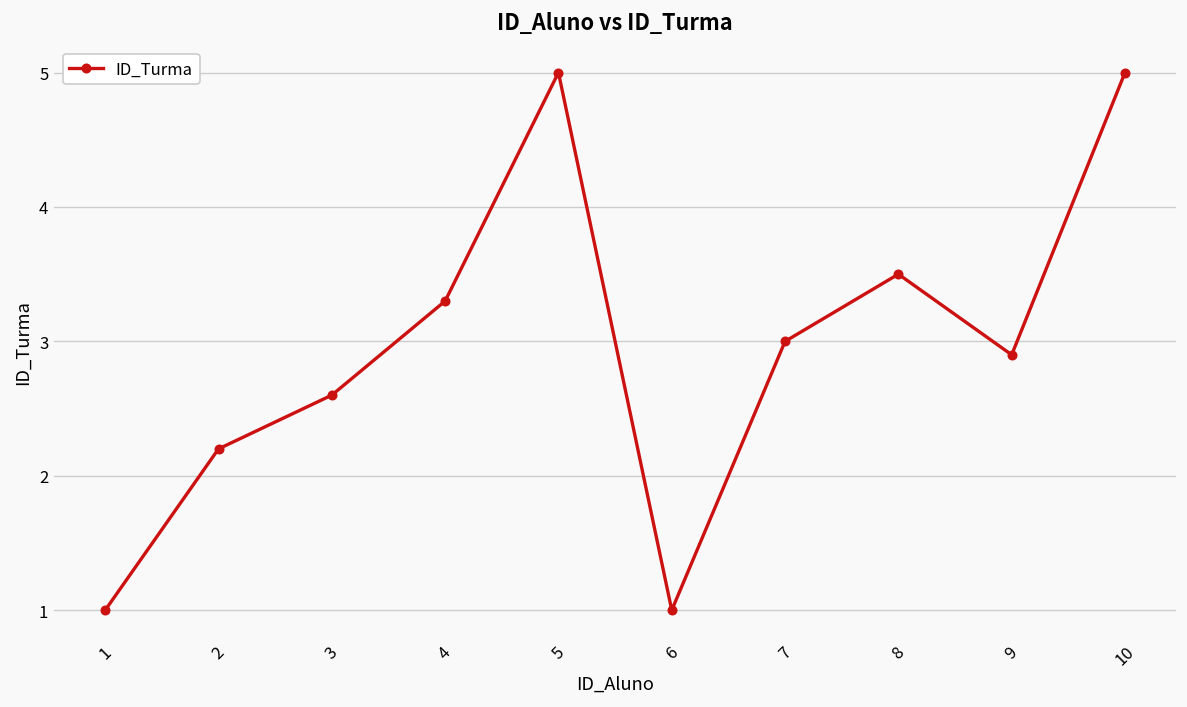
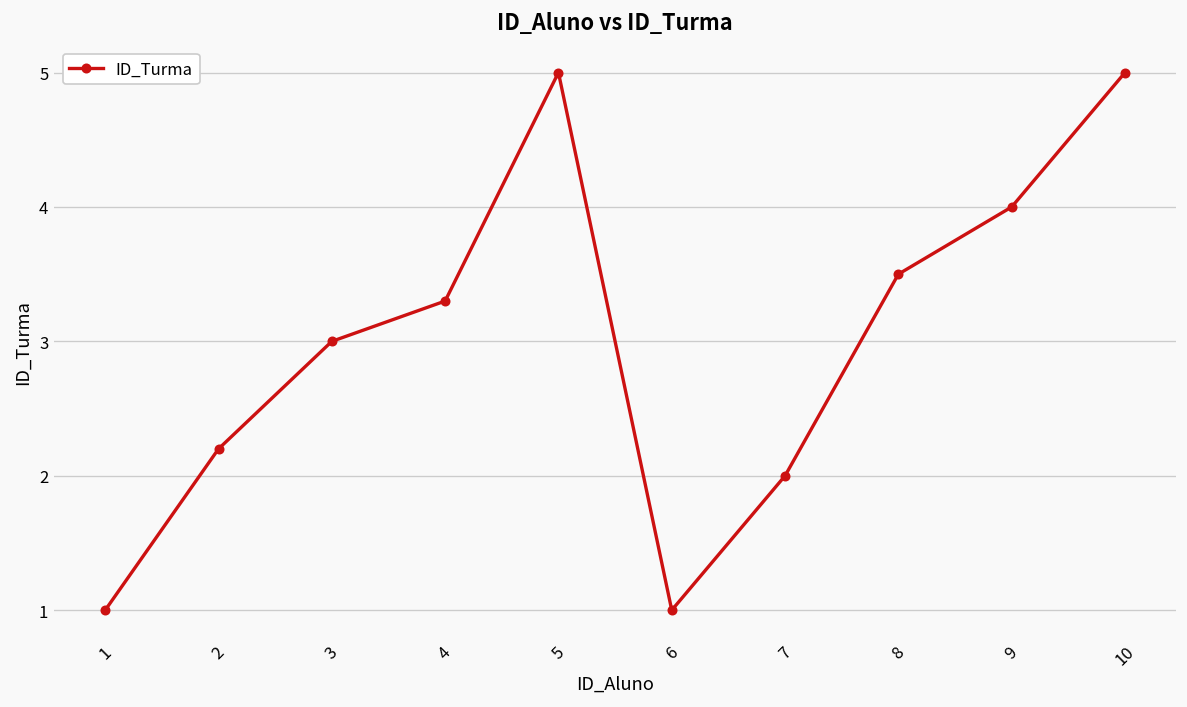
  {
    "1": 1.0,
    "2": 2.2,
-   "3": 2.6,
+   "3": 3.0,
    "4": 3.3,
    "5": 5.0,
    "6": 1.0,
-   "7": 3,
+   "7": 2,
    "8": 3.5,
-   "9": 2.9,
+   "9": 4.0,
    "10": 5.0
  }
